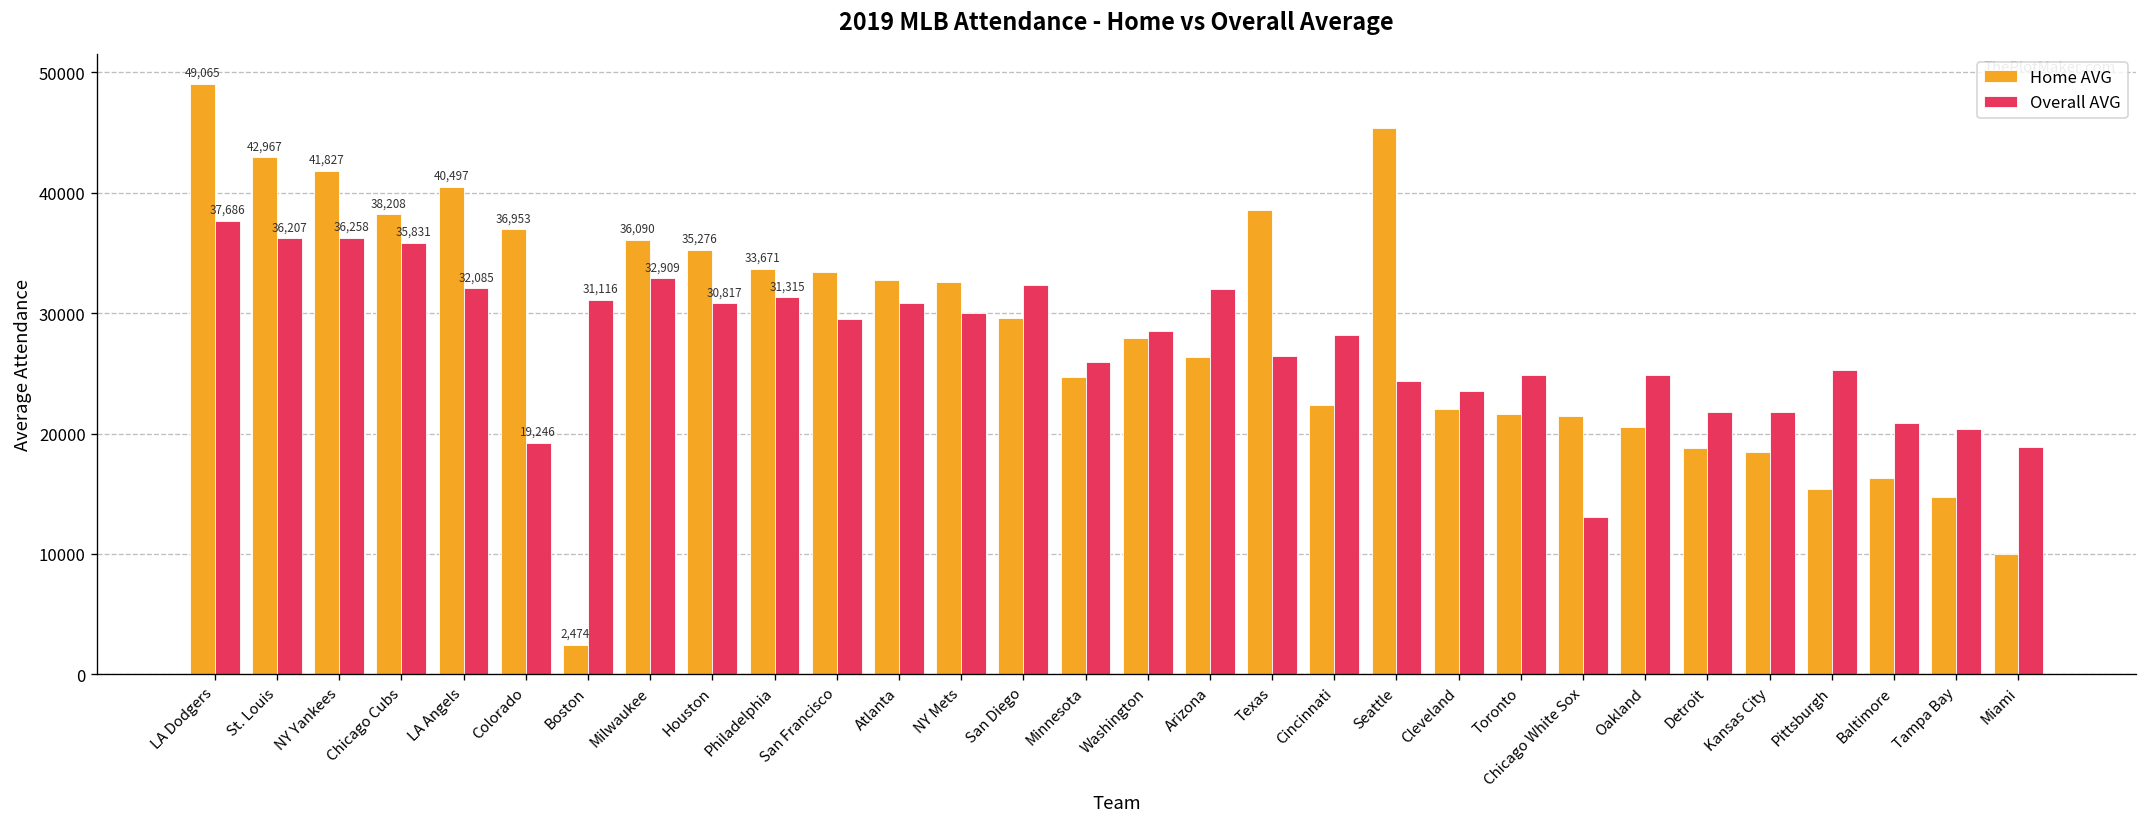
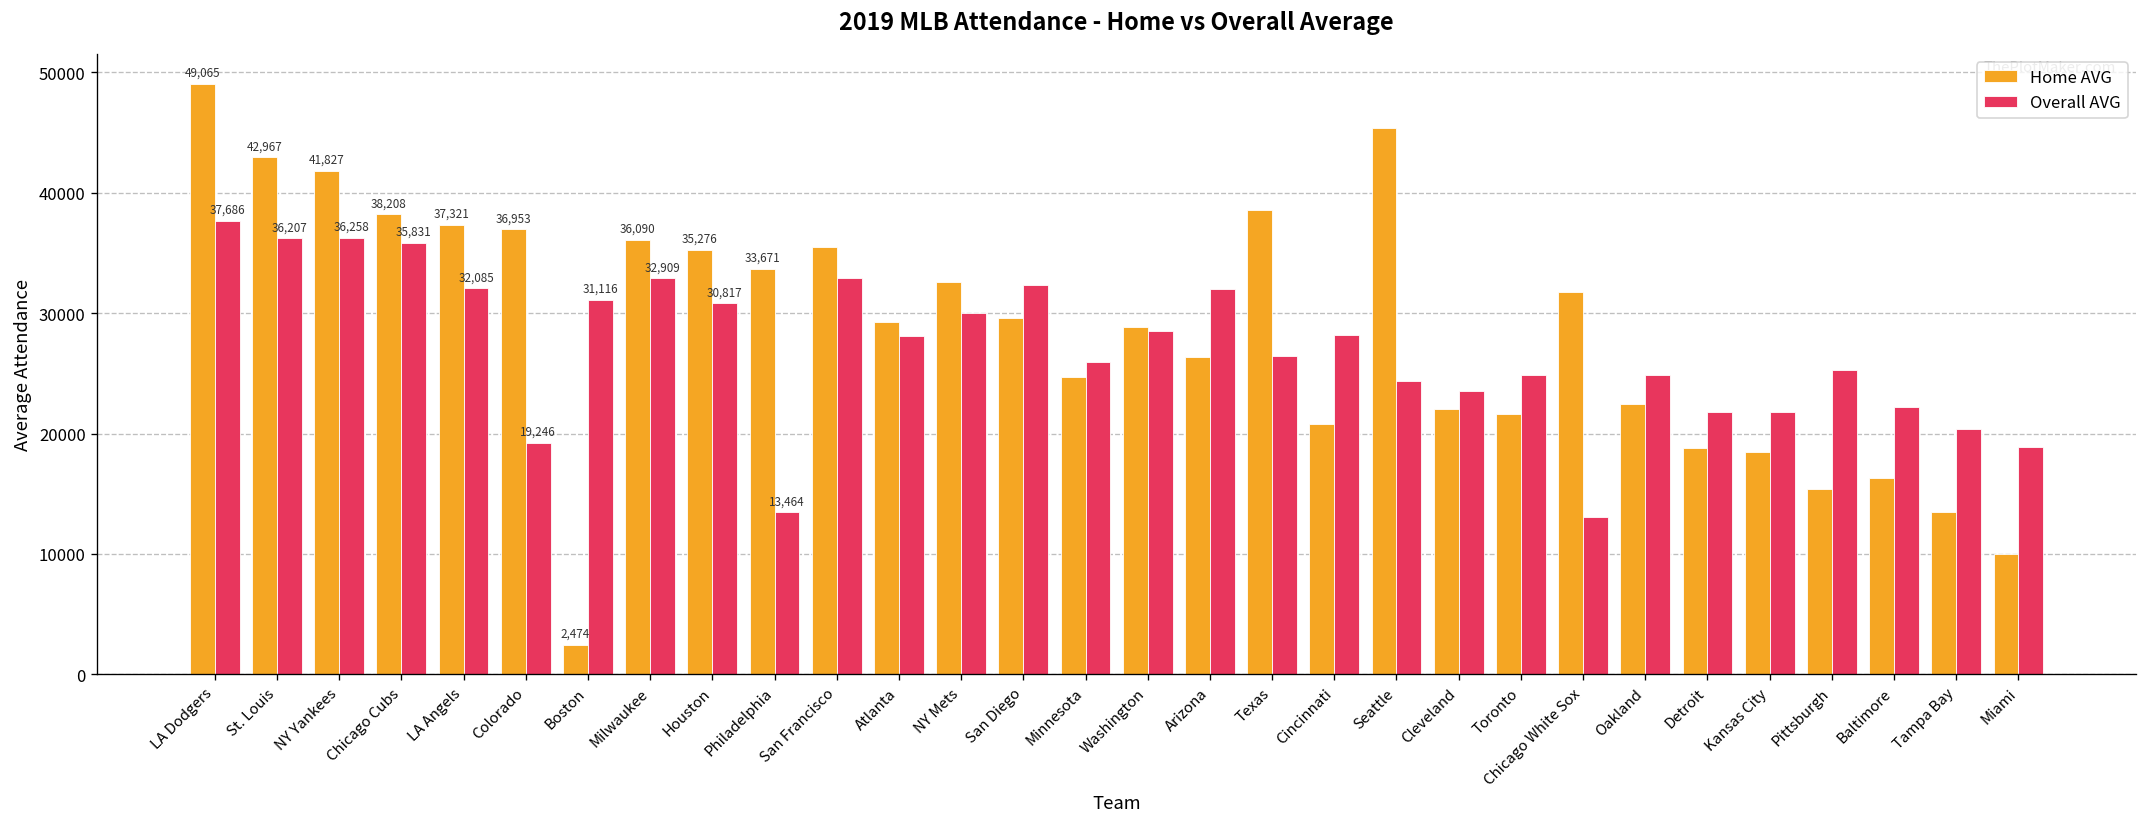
  {
    "Home AVG": {
      "LA Dodgers": "49,065",
      "St. Louis": "42,967",
      "NY Yankees": "41,827",
      "Chicago Cubs": "38,208",
-     "LA Angels": "40,497",
+     "LA Angels": "37,321",
      "Colorado": "36,953",
      "Boston": "2,474",
      "Milwaukee": "36,090",
      "Houston": "35,276",
      "Philadelphia": "33,671",
-     "San Francisco": "33400",
-     "Atlanta": "32800",
-     "Washington": "27900",
-     "Cincinnati": "22300",
-     "Chicago White Sox": "21400",
-     "Oakland": "20500",
-     "Tampa Bay": "14700"
+     "San Francisco": "35500",
+     "Atlanta": "29300",
+     "Washington": "28800",
+     "Cincinnati": "20800",
+     "Chicago White Sox": "31800",
+     "Oakland": "22400",
+     "Tampa Bay": "13500"
    },
    "Overall AVG": {
      "LA Dodgers": "37,686",
      "St. Louis": "36,207",
      "NY Yankees": "36,258",
      "Chicago Cubs": "35,831",
      "LA Angels": "32,085",
      "Colorado": "19,246",
      "Boston": "31,116",
      "Milwaukee": "32,909",
      "Houston": "30,817",
-     "Philadelphia": "31,315",
-     "San Francisco": "29500",
-     "Atlanta": "30800",
-     "Baltimore": "20900"
+     "Philadelphia": "13,464",
+     "San Francisco": "32900",
+     "Atlanta": "28100",
+     "Baltimore": "22200"
    }
  }
